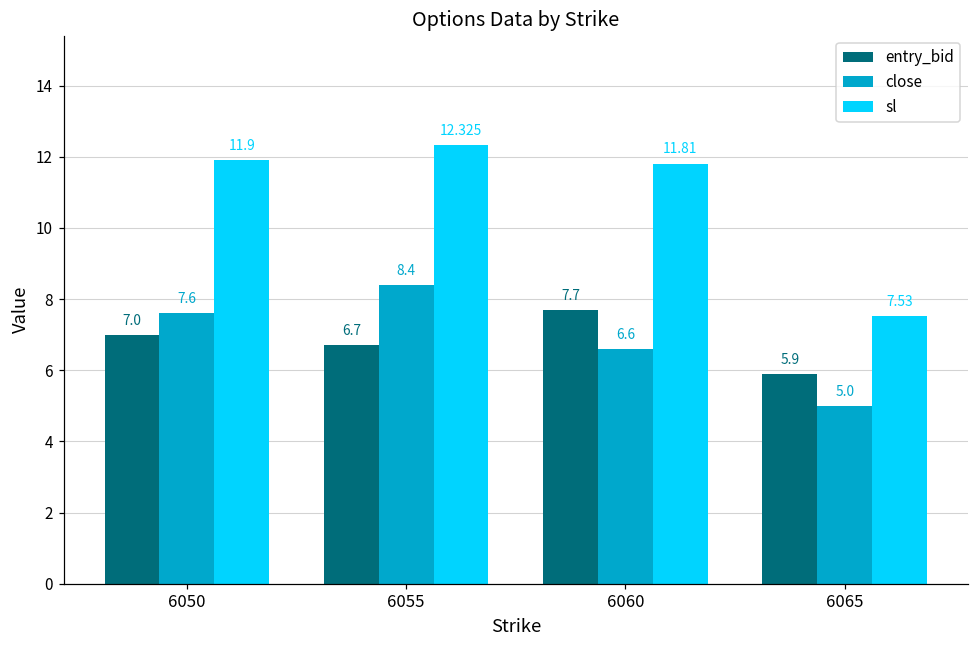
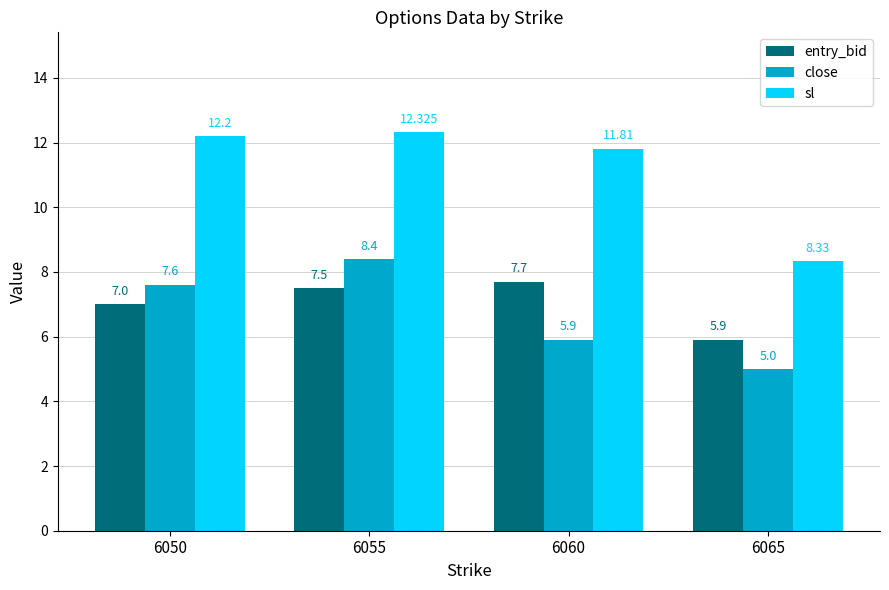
  {
    "entry_bid": {
      "6050": 7.0,
-     "6055": 6.7,
+     "6055": 7.5,
      "6060": 7.7,
      "6065": 5.9
    },
    "close": {
      "6050": 7.6,
      "6055": 8.4,
-     "6060": 6.6,
+     "6060": 5.9,
      "6065": 5.0
    },
    "sl": {
-     "6050": 11.9,
+     "6050": 12.2,
      "6055": 12.325,
      "6060": 11.81,
-     "6065": 7.53
+     "6065": 8.33
    }
  }
